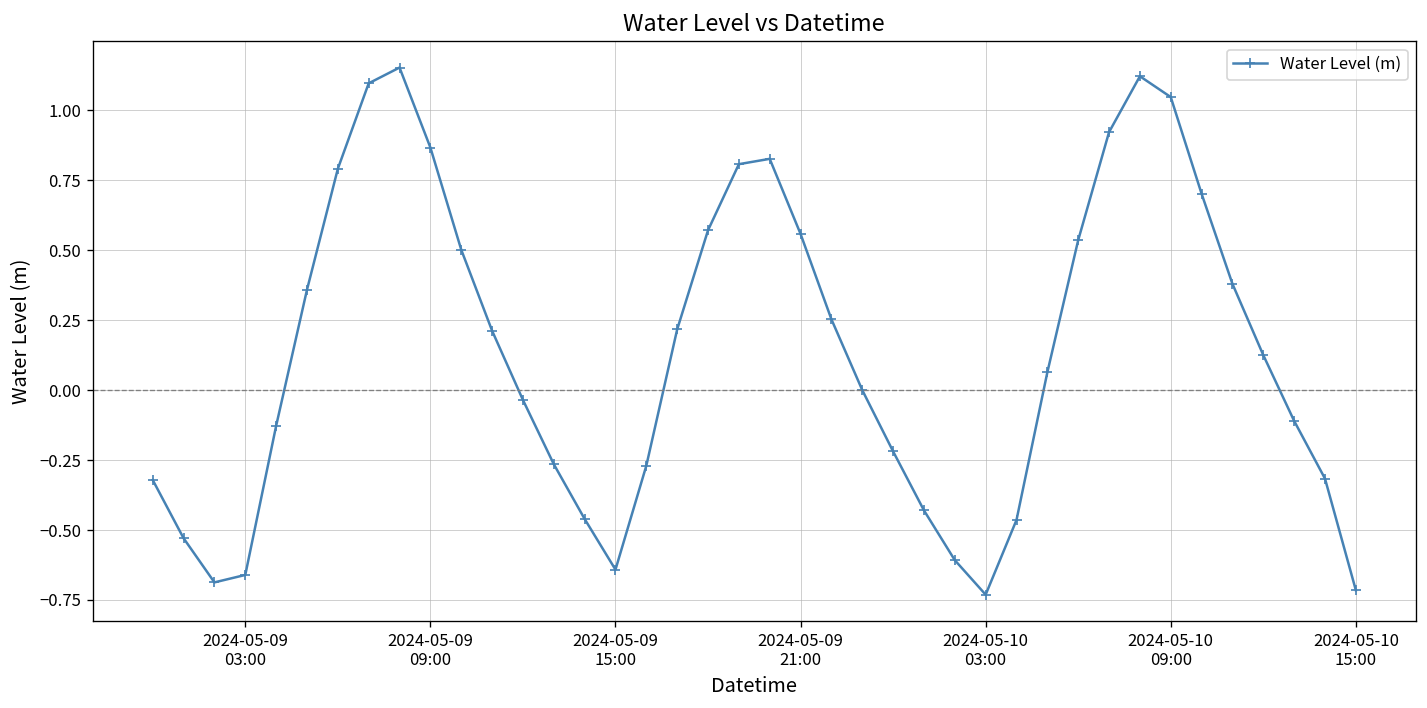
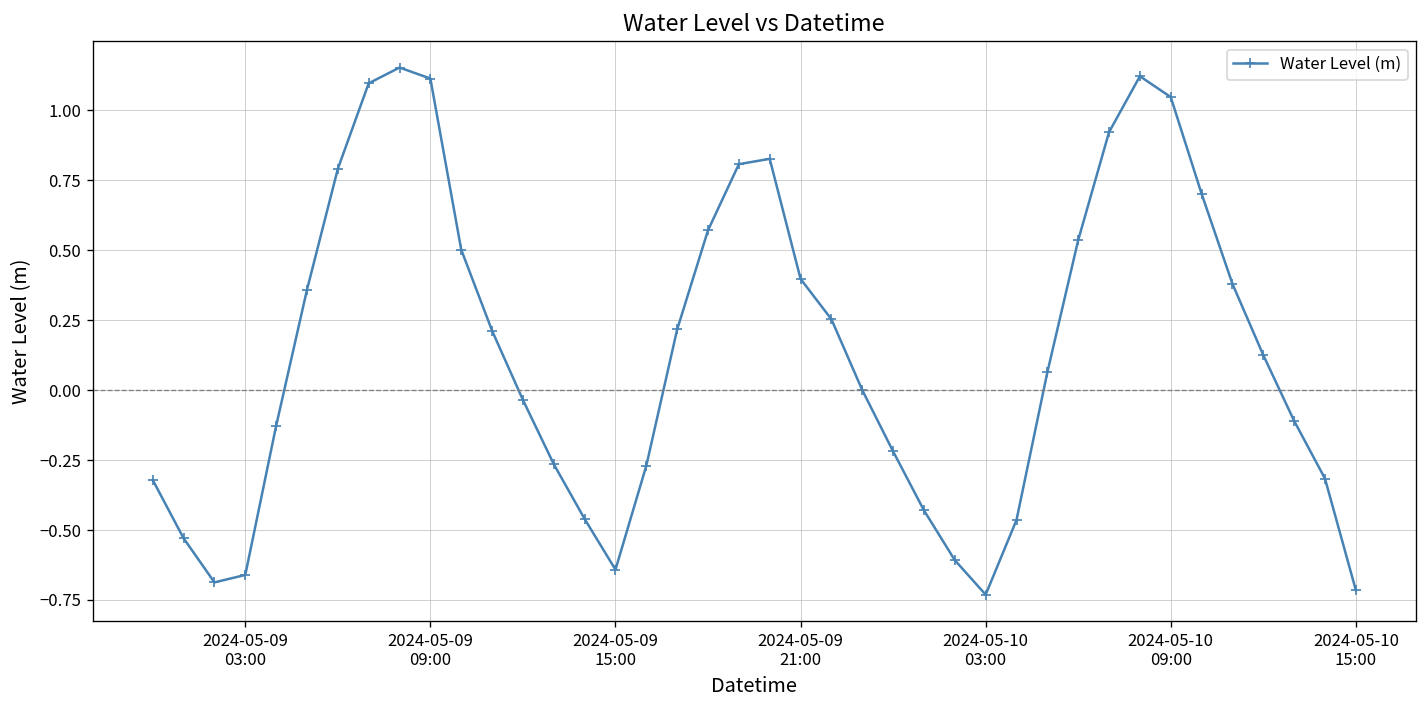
  {
    "2024-05-09 03:00": -0.66,
-   "2024-05-09 09:00": 0.87,
+   "2024-05-09 09:00": 1.11,
    "2024-05-09 15:00": -0.64,
-   "2024-05-09 21:00": 0.56,
+   "2024-05-09 21:00": 0.40,
    "2024-05-10 03:00": -0.73,
    "2024-05-10 09:00": 1.05,
    "2024-05-10 15:00": -0.72
  }
